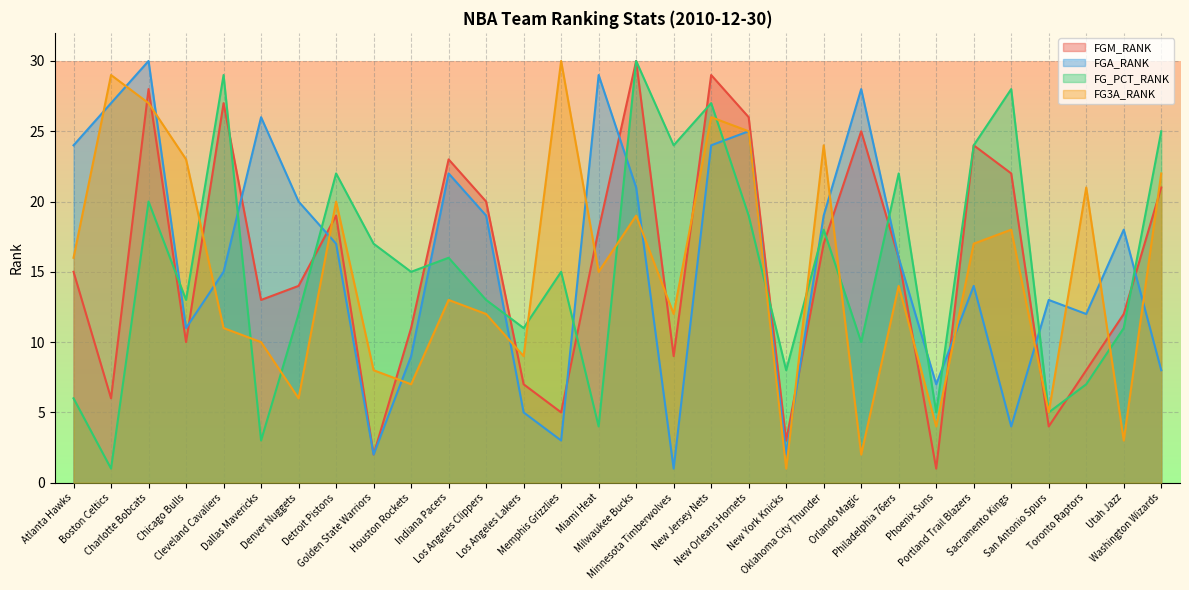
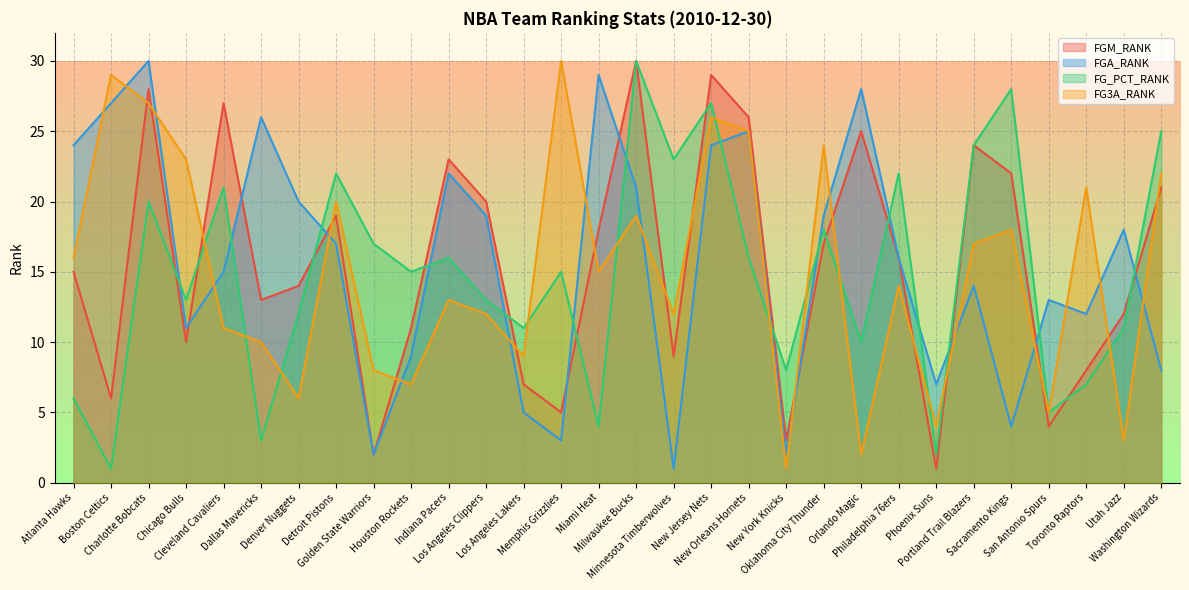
  {
    "FGA_RANK": {
      "Atlanta Hawks": 24,
      "Boston Celtics": 27,
      "Charlotte Bobcats": 30,
      "Chicago Bulls": 11,
      "Cleveland Cavaliers": 15,
      "Dallas Mavericks": 26,
      "Denver Nuggets": 20,
      "Detroit Pistons": 17,
      "Houston Rockets": 9,
      "Indiana Pacers": 22,
      "Los Angeles Clippers": 19,
      "Los Angeles Lakers": 5,
      "Memphis Grizzlies": 3,
      "Miami Heat": 29,
      "Milwaukee Bucks": 21,
      "Minnesota Timberwolves": 1,
      "New Jersey Nets": 24,
      "New York Knicks": 2,
      "Oklahoma City Thunder": 19,
      "Orlando Magic": 28,
      "Phoenix Suns": 7,
      "Portland Trail Blazers": 14,
      "Sacramento Kings": 4,
      "San Antonio Spurs": 13,
      "Toronto Raptors": 12,
      "Utah Jazz": 18,
      "Washington Wizards": 8
    },
    "FG_PCT_RANK": {
      "Atlanta Hawks": 6,
      "Boston Celtics": 1,
      "Charlotte Bobcats": 20,
      "Chicago Bulls": 13,
-     "Cleveland Cavaliers": 29,
+     "Cleveland Cavaliers": 21,
      "Dallas Mavericks": 3,
      "Denver Nuggets": 12,
      "Detroit Pistons": 22,
      "Golden State Warriors": 17,
      "Houston Rockets": 15,
      "Indiana Pacers": 16,
      "Los Angeles Clippers": 13,
      "Los Angeles Lakers": 11,
      "Memphis Grizzlies": 15,
      "Miami Heat": 4,
-     "Minnesota Timberwolves": 24,
+     "Minnesota Timberwolves": 23,
      "New Jersey Nets": 27,
-     "New Orleans Hornets": 19,
+     "New Orleans Hornets": 16,
      "New York Knicks": 8,
      "Oklahoma City Thunder": 18,
      "Orlando Magic": 10,
      "Philadelphia 76ers": 22,
-     "Phoenix Suns": 5,
+     "Phoenix Suns": 2,
      "Sacramento Kings": 28,
      "Toronto Raptors": 7,
      "Utah Jazz": 11,
      "Washington Wizards": 25
    }
  }
